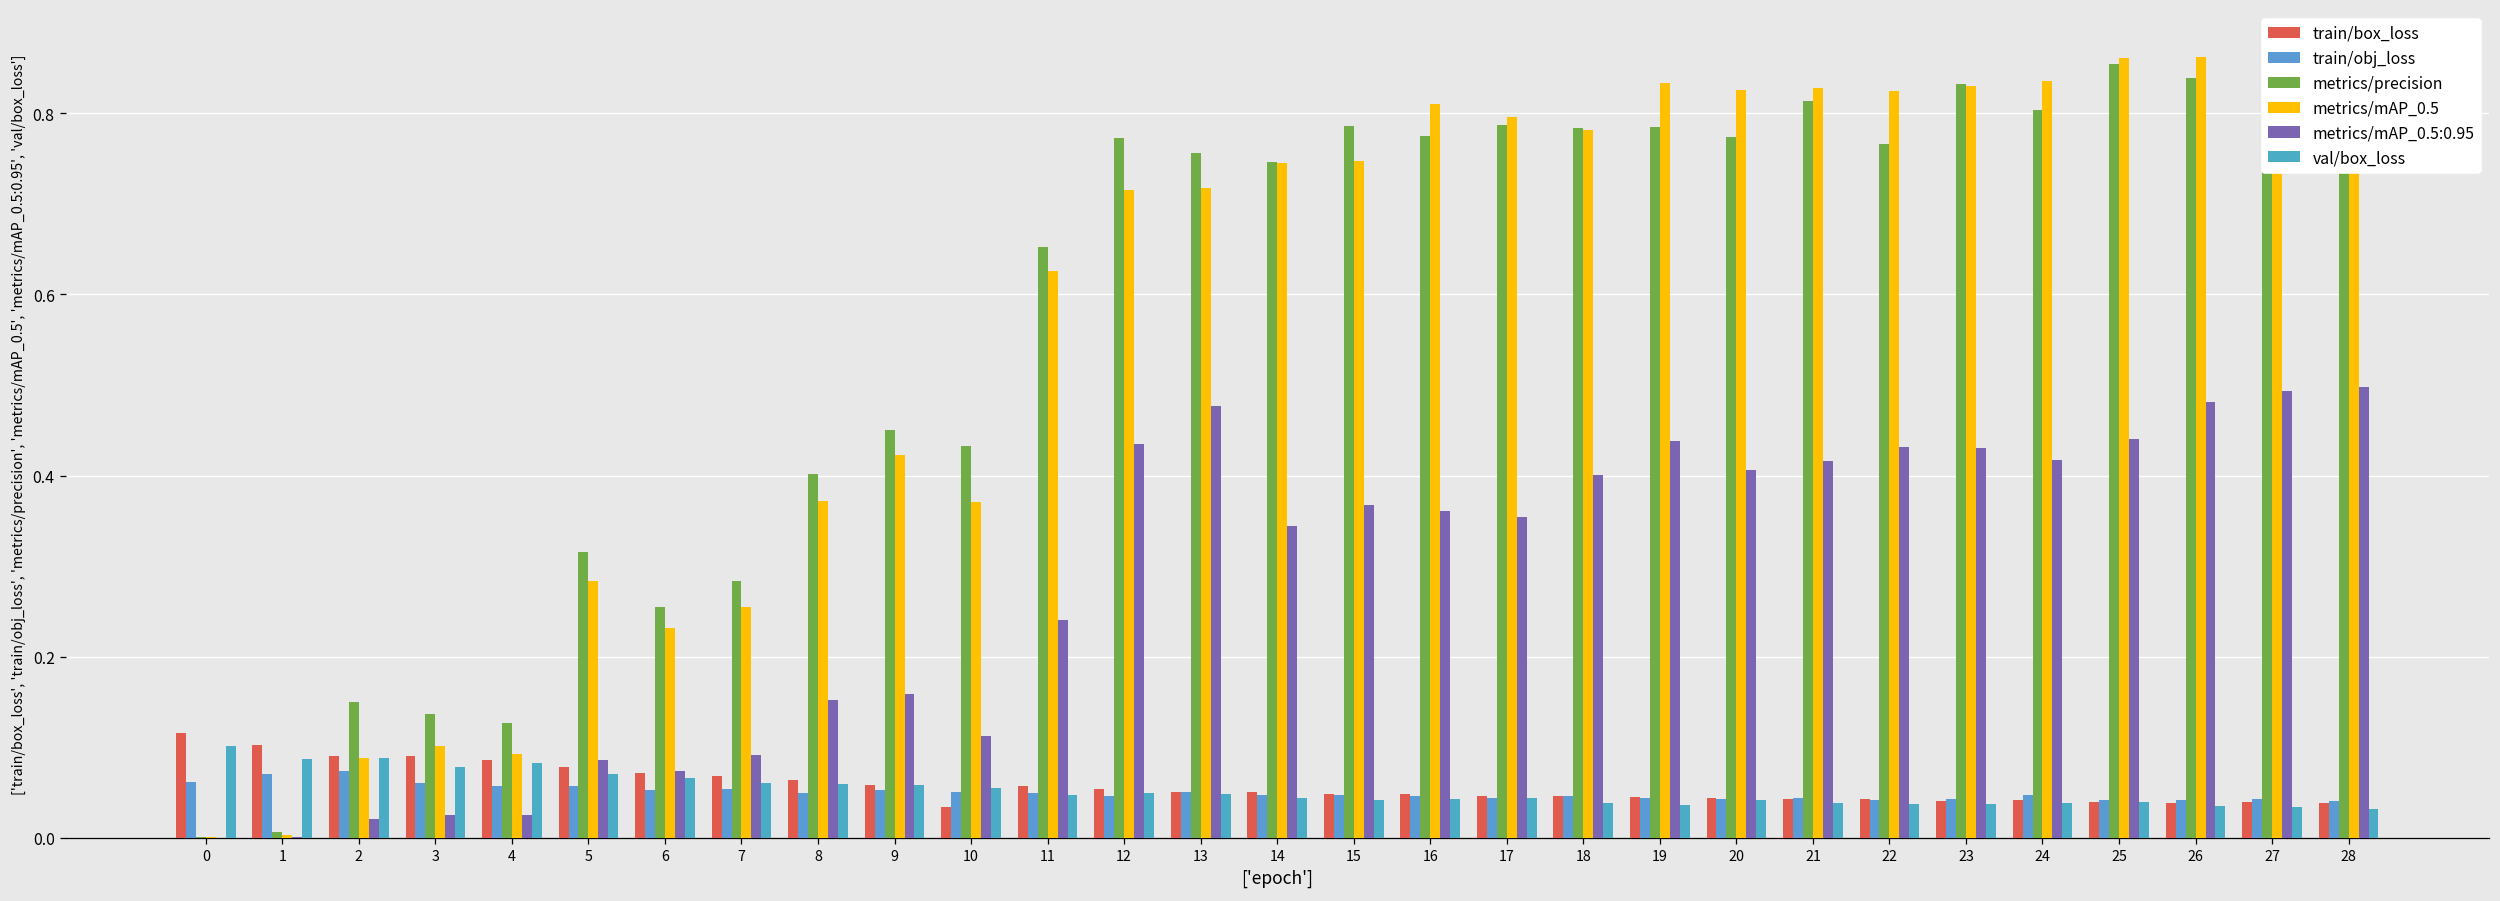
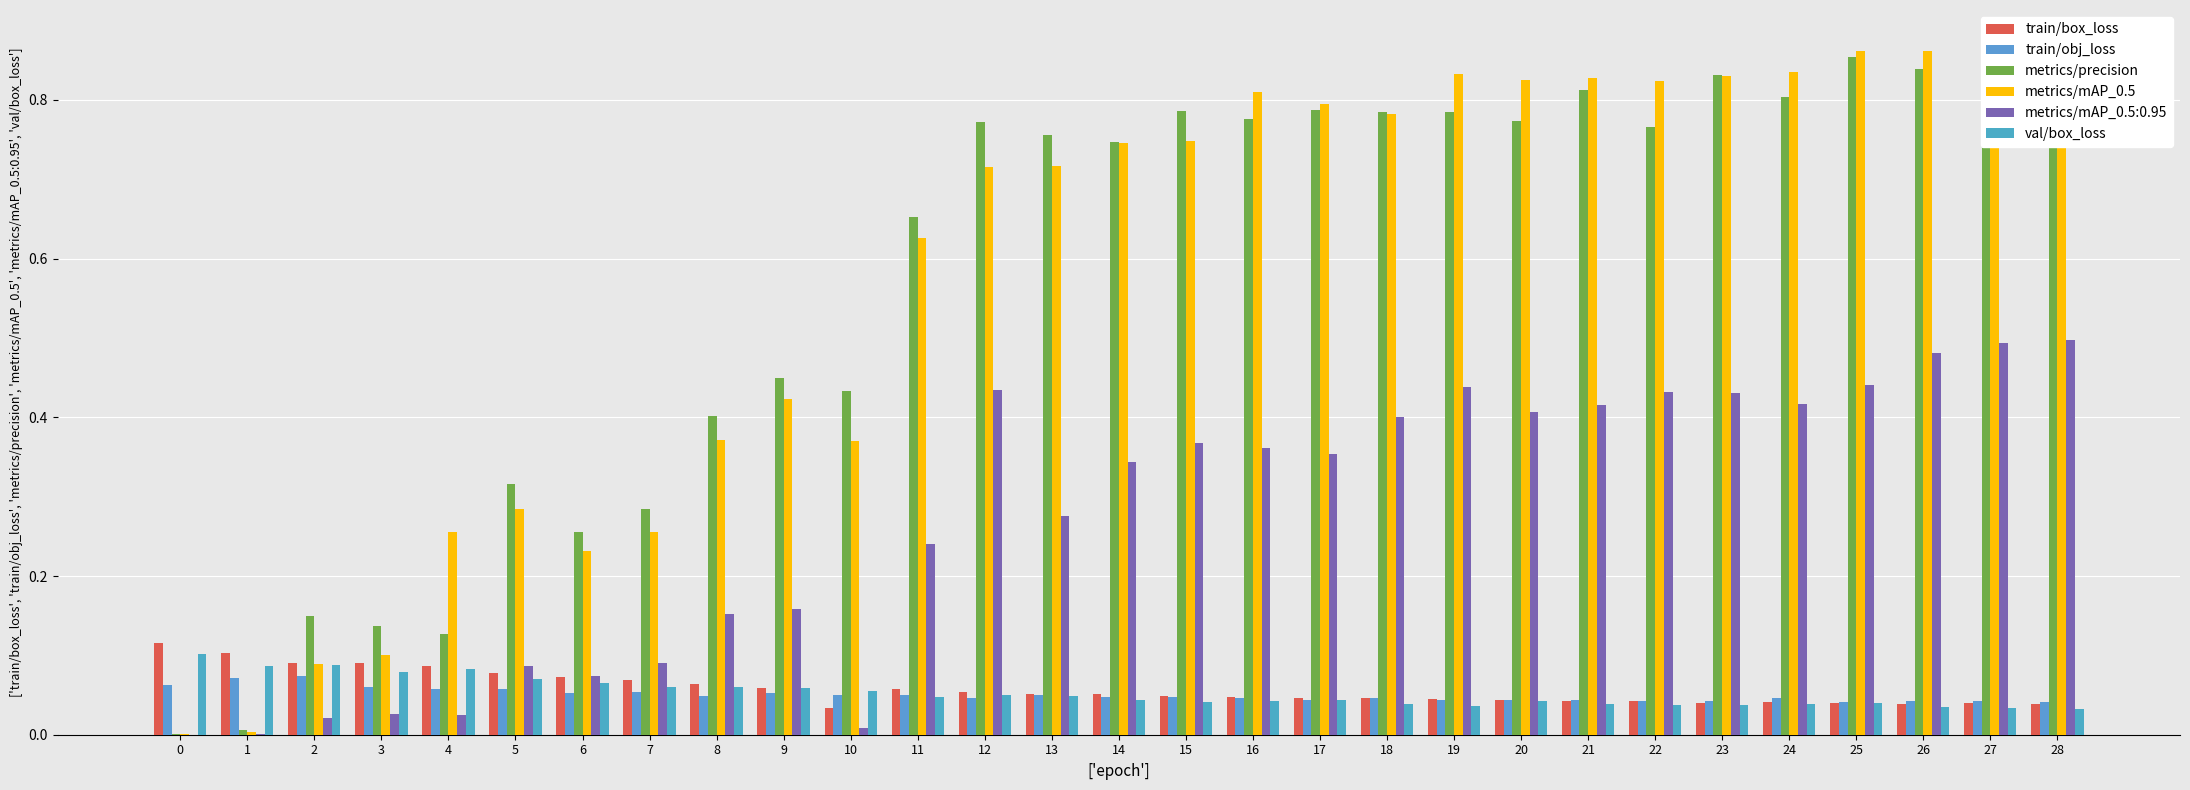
  {
    "train/box_loss": {
      "0": 0.12,
      "1": 0.10,
      "2": 0.09,
      "3": 0.09,
      "4": 0.09,
      "5": 0.08,
      "6": 0.07,
      "7": 0.07,
      "8": 0.06,
      "9": 0.06,
      "10": 0.03,
      "11": 0.06,
      "12": 0.05,
      "13": 0.05,
      "14": 0.05,
      "15": 0.05,
      "16": 0.05,
      "17": 0.05,
      "18": 0.05,
      "19": 0.05,
      "20": 0.04,
      "21": 0.04,
      "22": 0.04,
      "23": 0.04,
      "24": 0.04,
      "25": 0.04,
      "26": 0.04,
      "27": 0.04,
      "28": 0.04
    },
    "metrics/precision": {
      "1": 0.01,
      "2": 0.15,
      "3": 0.14,
      "4": 0.13,
      "5": 0.32,
      "6": 0.25,
      "7": 0.28,
      "8": 0.40,
      "9": 0.45,
      "10": 0.43,
      "11": 0.65,
      "12": 0.77,
      "13": 0.76,
      "14": 0.75,
      "15": 0.79,
      "16": 0.78,
      "17": 0.79,
      "18": 0.78,
      "19": 0.78,
      "20": 0.77,
      "21": 0.81,
      "22": 0.77,
      "23": 0.83,
      "24": 0.80,
      "25": 0.85,
      "26": 0.84
    },
    "metrics/mAP_0.5": {
      "1": 0.00,
      "2": 0.09,
      "3": 0.10,
-     "4": 0.09,
+     "4": 0.26,
      "5": 0.28,
      "6": 0.23,
      "7": 0.26,
      "8": 0.37,
      "9": 0.42,
      "10": 0.37,
      "11": 0.63,
      "12": 0.72,
      "13": 0.72,
      "14": 0.75,
      "15": 0.75,
      "16": 0.81,
      "17": 0.80,
      "18": 0.78,
      "19": 0.83,
      "20": 0.83,
      "21": 0.83,
      "22": 0.82,
      "23": 0.83,
      "24": 0.84,
      "25": 0.86,
      "26": 0.86
    },
    "metrics/mAP_0.5:0.95": {
      "2": 0.02,
      "3": 0.03,
      "4": 0.02,
      "5": 0.09,
      "6": 0.07,
      "7": 0.09,
      "8": 0.15,
      "9": 0.16,
-     "10": 0.11,
+     "10": 0.01,
      "11": 0.24,
      "12": 0.43,
-     "13": 0.48,
+     "13": 0.28,
      "14": 0.34,
      "15": 0.37,
      "16": 0.36,
      "17": 0.35,
      "18": 0.40,
      "19": 0.44,
      "20": 0.41,
      "21": 0.42,
      "22": 0.43,
      "23": 0.43,
      "24": 0.42,
      "25": 0.44,
      "26": 0.48,
      "27": 0.49,
      "28": 0.50
    }
  }
